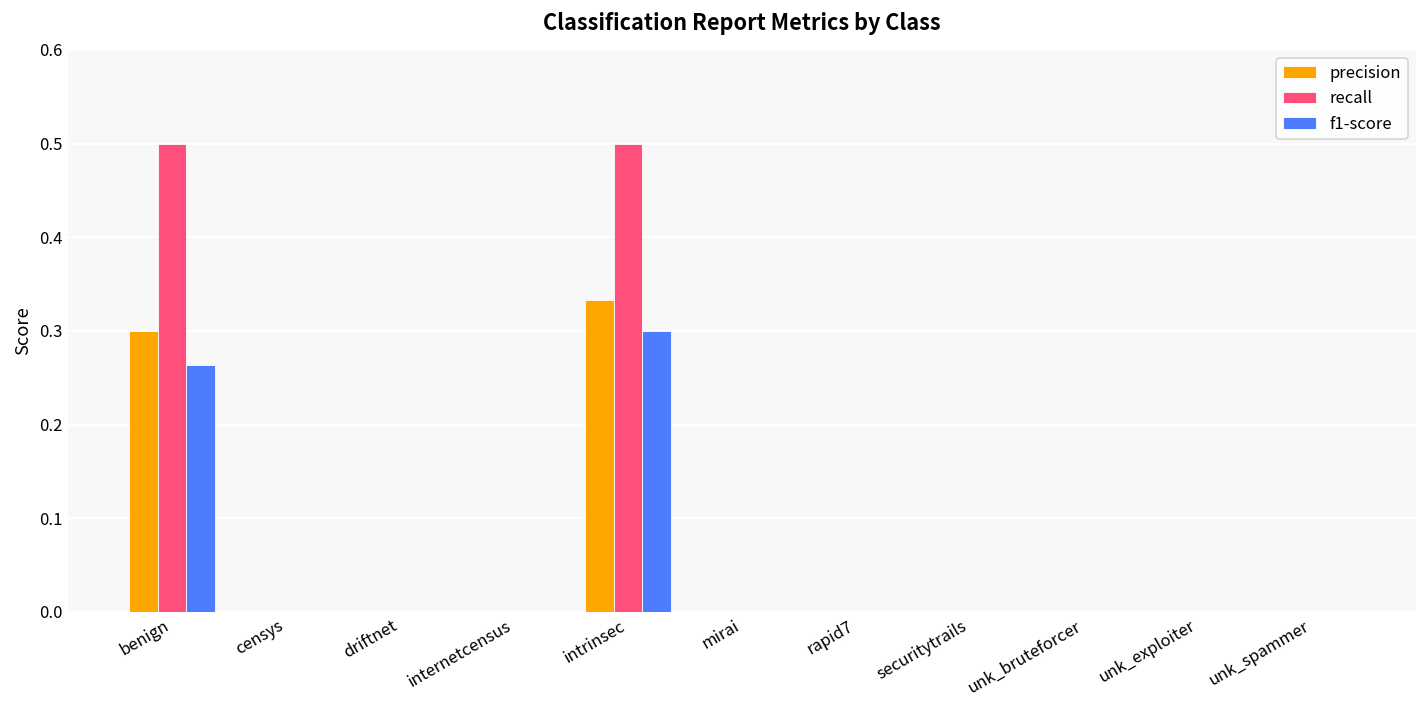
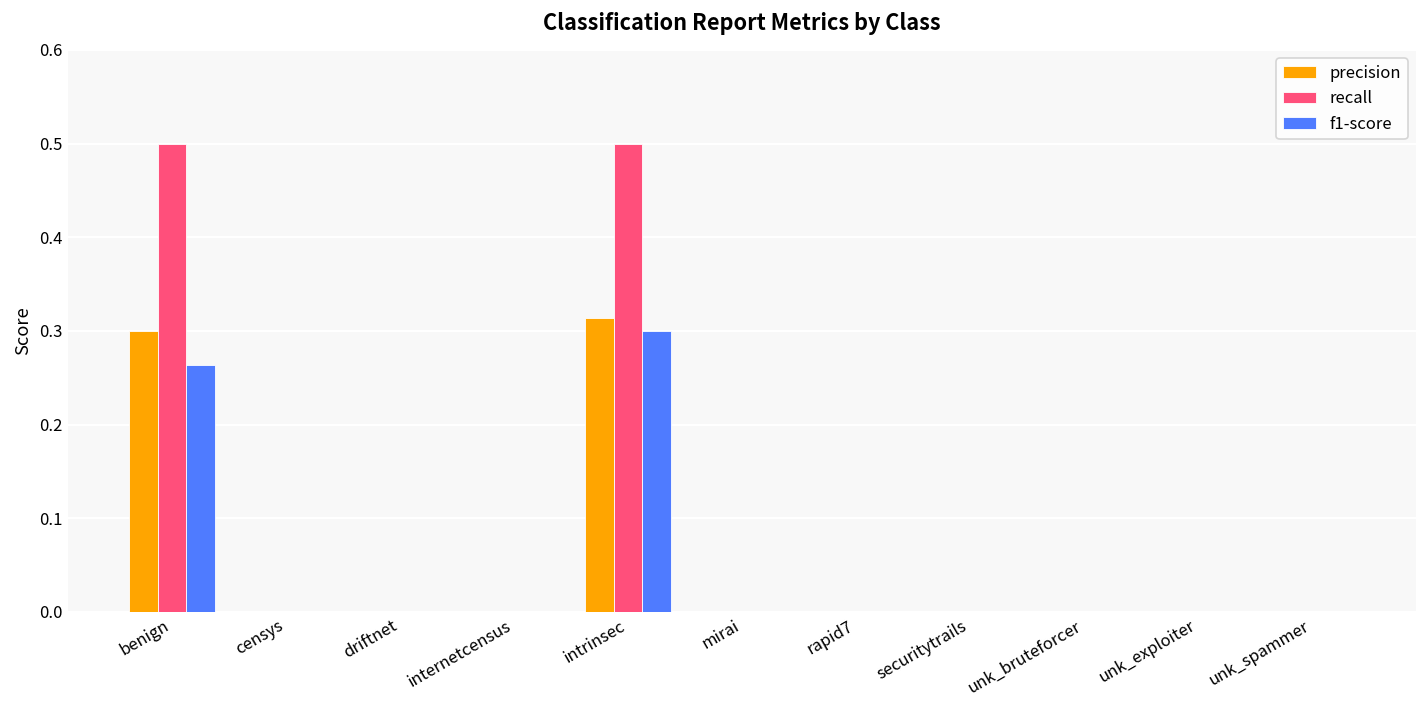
  {
    "precision": {
      "benign": 0.30,
      "censys": 0.00,
      "driftnet": 0.00,
      "internetcensus": 0.00,
-     "intrinsec": 0.33,
+     "intrinsec": 0.31,
      "mirai": 0.00,
      "rapid7": 0.00,
      "securitytrails": 0.00,
      "unk_bruteforcer": 0.00,
      "unk_exploiter": 0.00,
      "unk_spammer": 0.00
    },
    "recall": {
      "benign": 0.50,
      "censys": 0.00,
      "driftnet": 0.00,
      "internetcensus": 0.00,
      "intrinsec": 0.50,
      "mirai": 0.00,
      "rapid7": 0.00,
      "securitytrails": 0.00,
      "unk_bruteforcer": 0.00,
      "unk_exploiter": 0.00,
      "unk_spammer": 0.00
    },
    "f1-score": {
      "benign": 0.26,
      "censys": 0.00,
      "driftnet": 0.00,
      "internetcensus": 0.00,
      "intrinsec": 0.30,
      "mirai": 0.00,
      "rapid7": 0.00,
      "securitytrails": 0.00,
      "unk_bruteforcer": 0.00,
      "unk_exploiter": 0.00,
      "unk_spammer": 0.00
    }
  }
